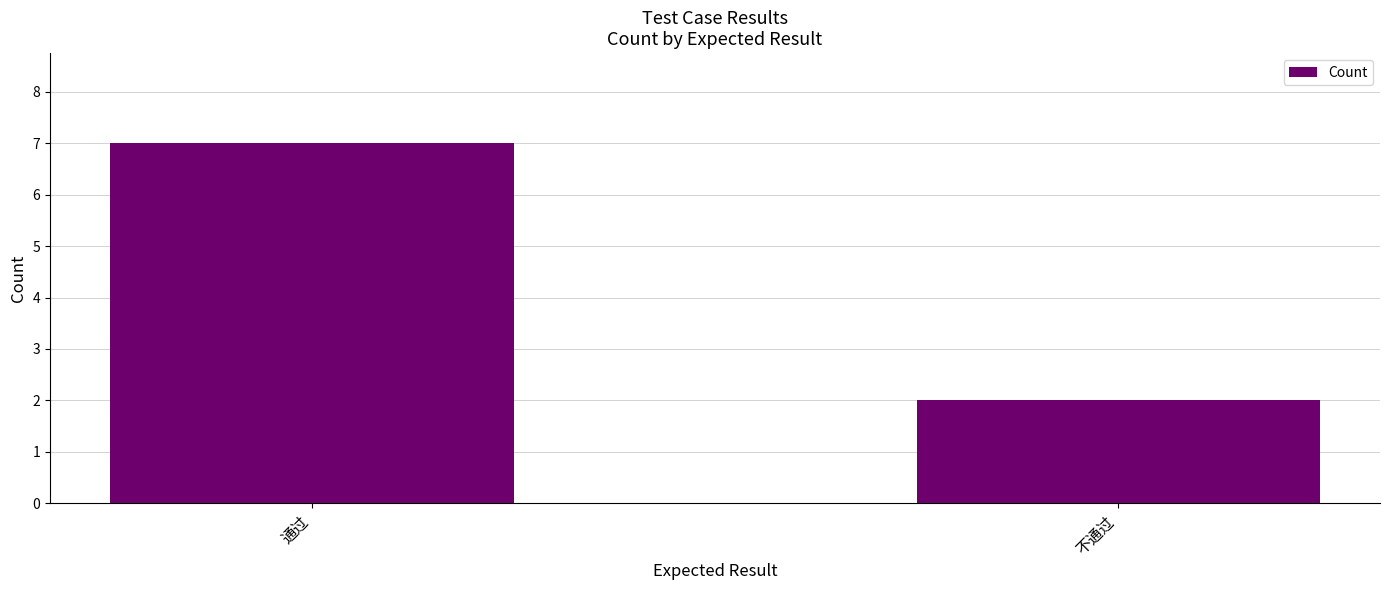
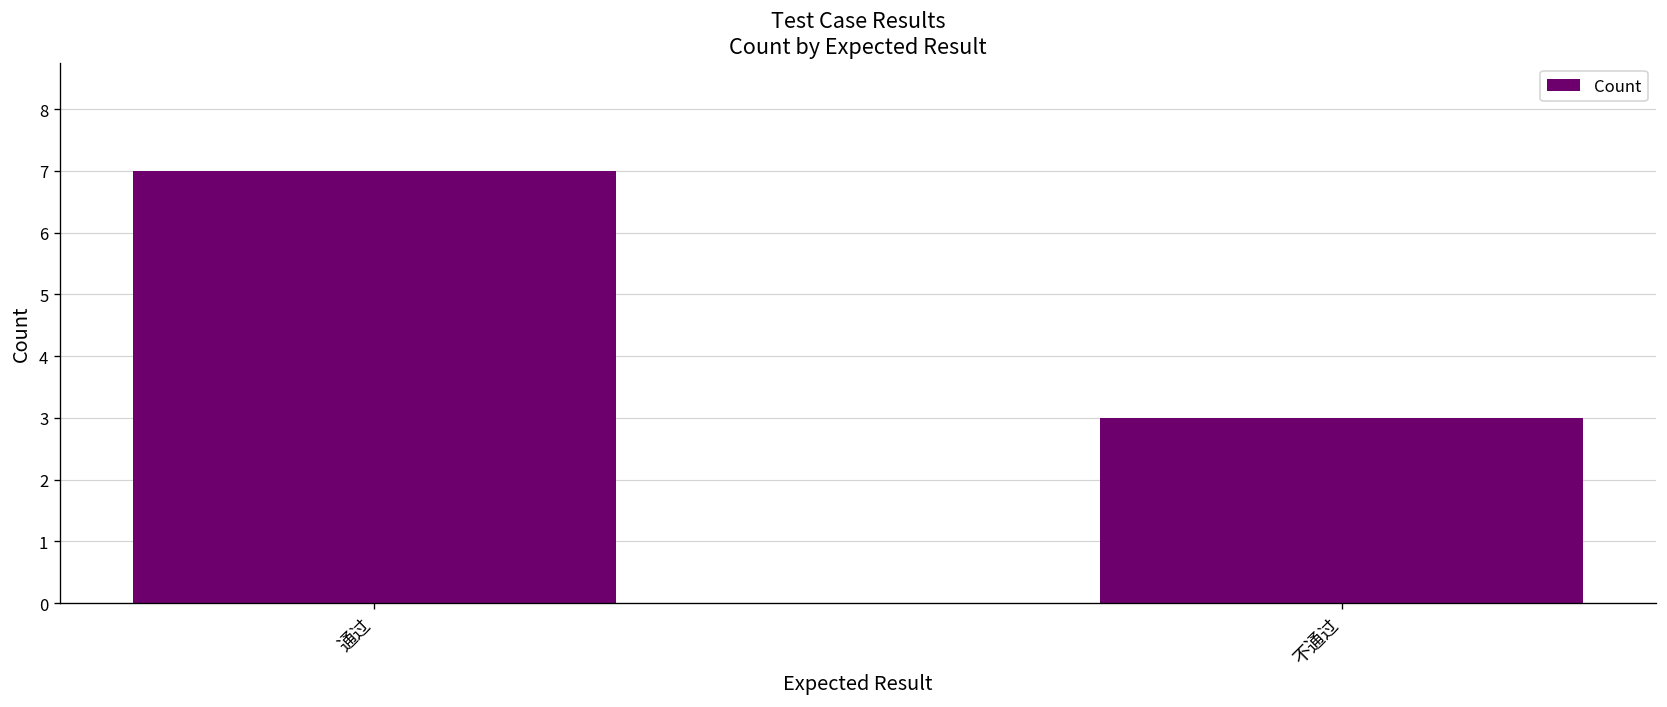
  {
    "通过": 7,
-   "不通过": 2
+   "不通过": 3
  }
